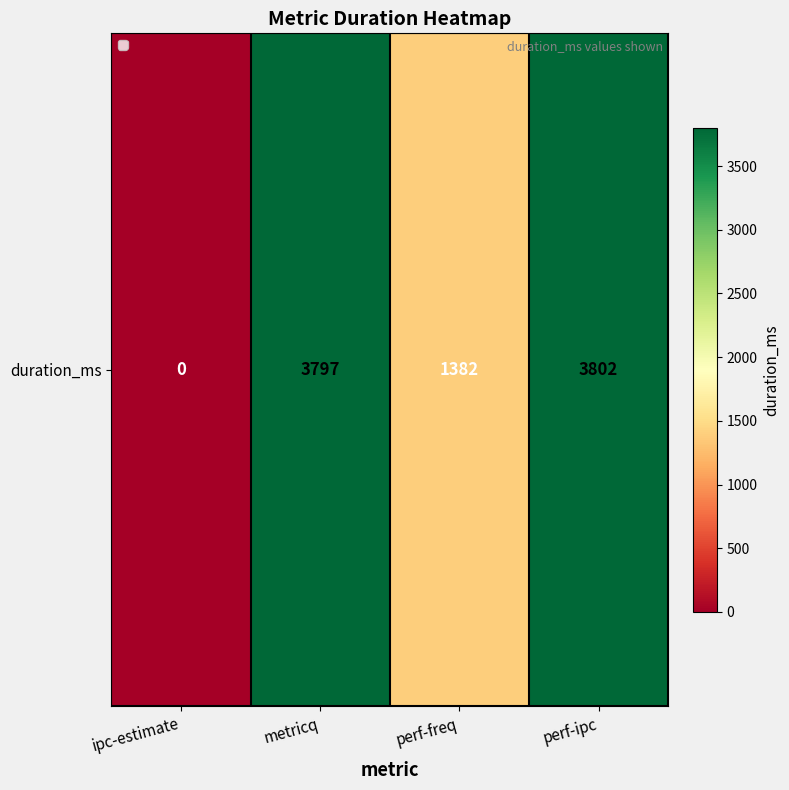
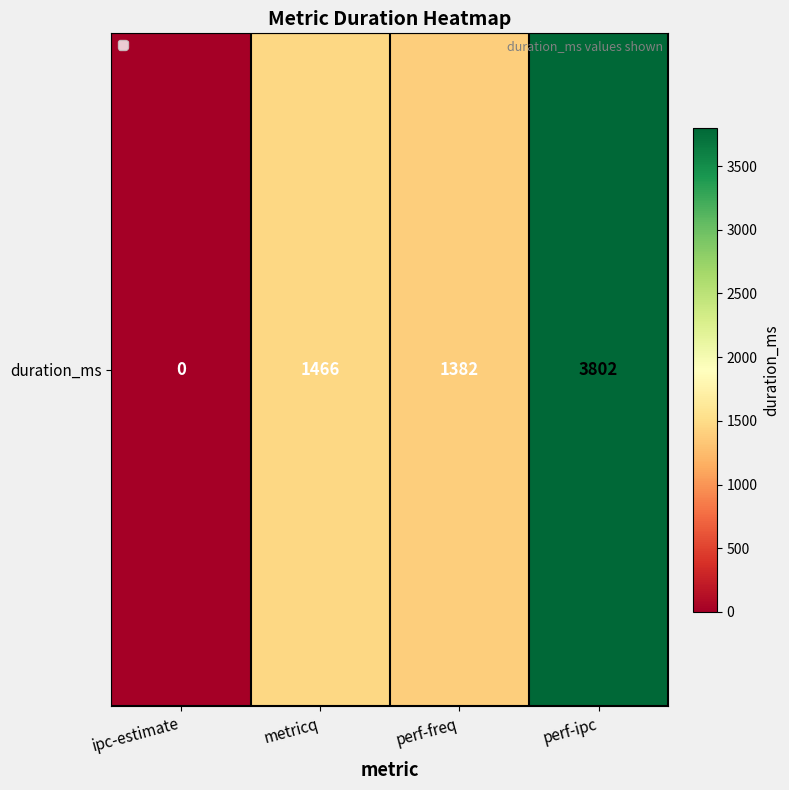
  {
    "duration_ms": {
      "ipc-estimate": 0,
-     "metricq": 3797,
+     "metricq": 1466,
      "perf-freq": 1382
    }
  }
